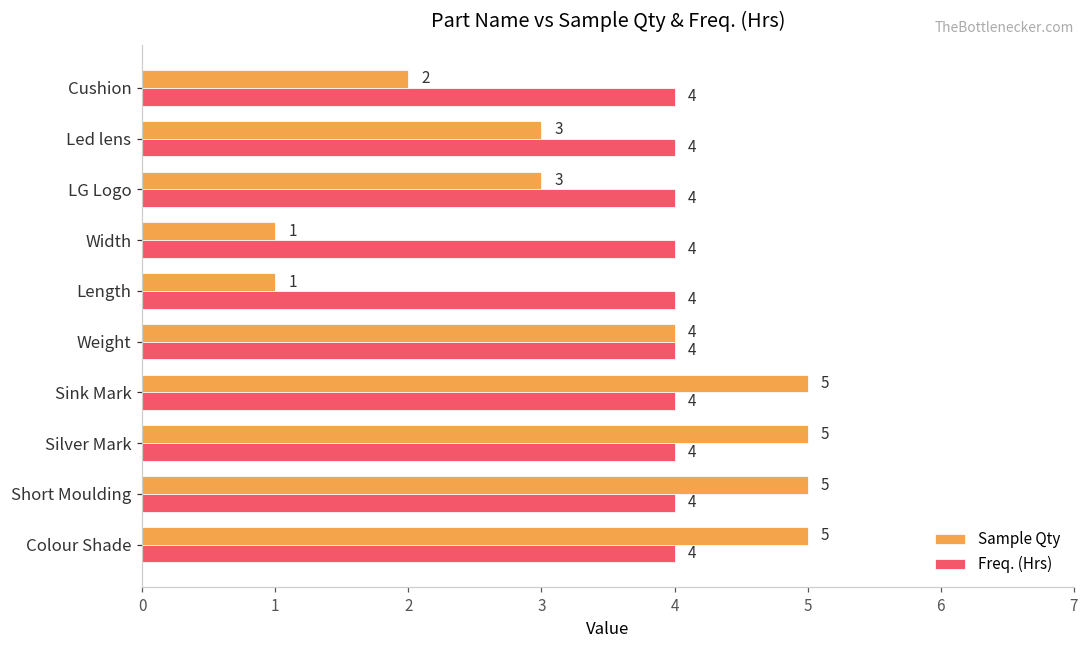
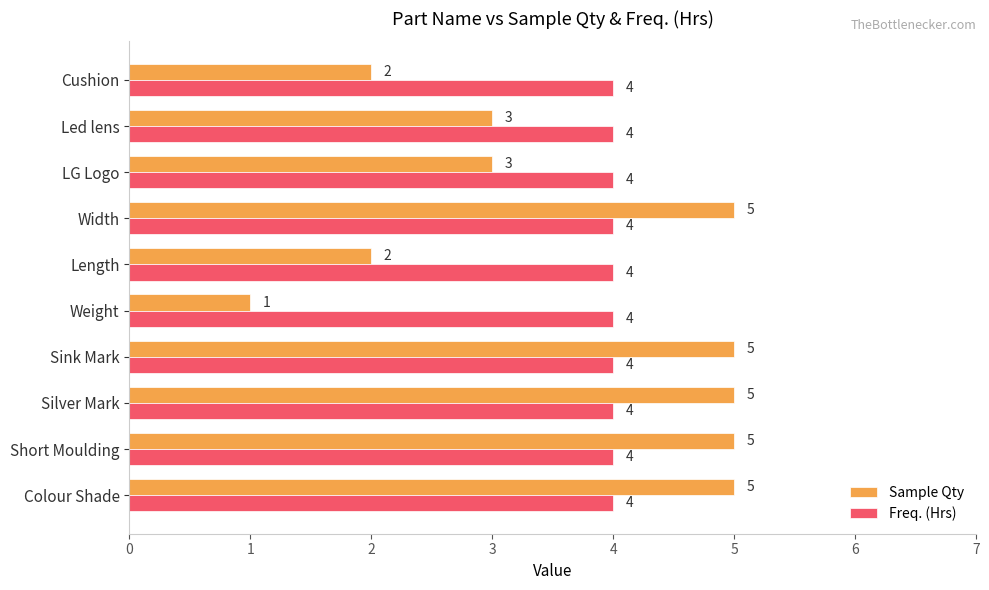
  {
    "Sample Qty": {
      "Cushion": 2,
      "Led lens": 3,
      "LG Logo": 3,
-     "Width": 1,
-     "Length": 1,
-     "Weight": 4,
+     "Width": 5,
+     "Length": 2,
+     "Weight": 1,
      "Sink Mark": 5,
      "Silver Mark": 5,
      "Short Moulding": 5,
      "Colour Shade": 5
    },
    "Freq. (Hrs)": {
      "Cushion": 4,
      "Led lens": 4,
      "LG Logo": 4,
      "Width": 4,
      "Length": 4,
      "Weight": 4,
      "Sink Mark": 4,
      "Silver Mark": 4,
      "Short Moulding": 4,
      "Colour Shade": 4
    }
  }
